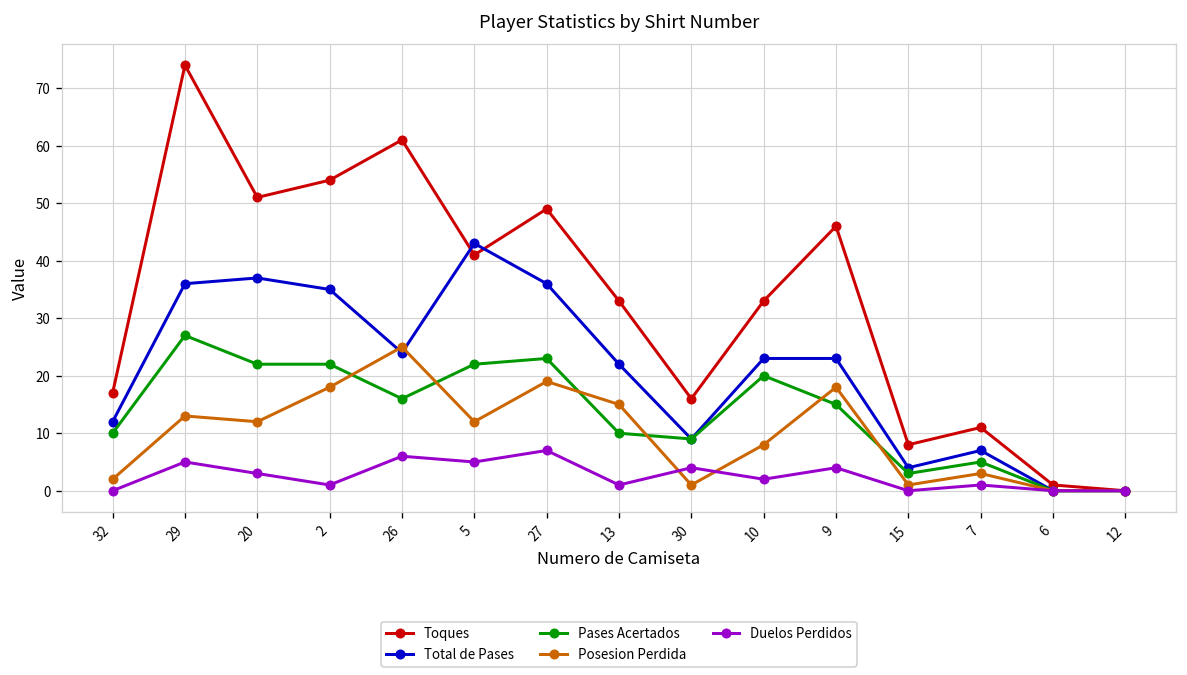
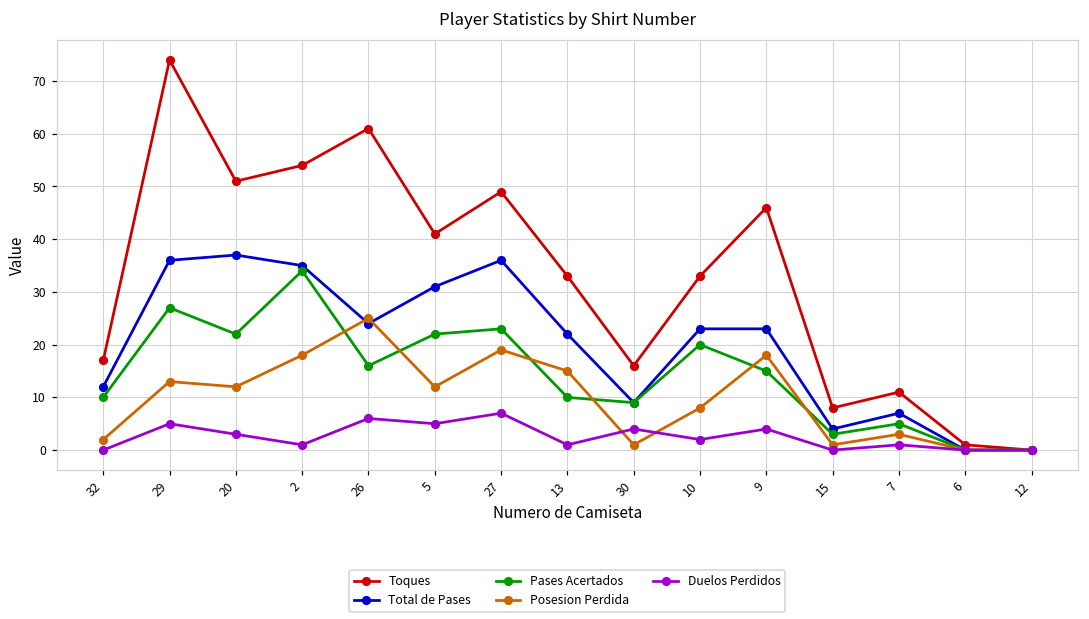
  {
    "Toques": {
      "32": 17,
      "29": 74,
      "20": 51,
      "2": 54,
      "26": 61,
      "5": 41,
      "27": 49,
      "13": 33,
      "30": 16,
      "10": 33,
      "9": 46,
      "15": 8,
      "7": 11,
      "6": 1
    },
    "Total de Pases": {
      "32": 12,
      "29": 36,
      "20": 37,
      "2": 35,
      "26": 24,
-     "5": 43,
+     "5": 31,
      "27": 36,
      "13": 22,
      "10": 23,
      "9": 23,
      "15": 4,
      "7": 7
    },
    "Pases Acertados": {
      "32": 10,
      "29": 27,
      "20": 22,
-     "2": 22,
+     "2": 34,
      "26": 16,
      "5": 22,
      "27": 23,
      "13": 10,
      "10": 20,
      "9": 15,
      "15": 3,
      "7": 5
    },
    "Posesion Perdida": {
      "32": 2,
      "29": 13,
      "20": 12,
      "2": 18,
      "26": 25,
      "5": 12,
      "27": 19,
      "13": 15,
      "30": 1,
      "10": 8,
      "9": 18,
      "15": 1,
      "7": 3
    },
    "Duelos Perdidos": {
      "32": 0,
      "29": 5,
      "20": 3,
      "2": 1,
      "26": 6,
      "5": 5,
      "27": 7,
      "13": 1,
      "30": 4,
      "10": 2,
      "9": 4,
      "15": 0,
      "7": 1
    }
  }
